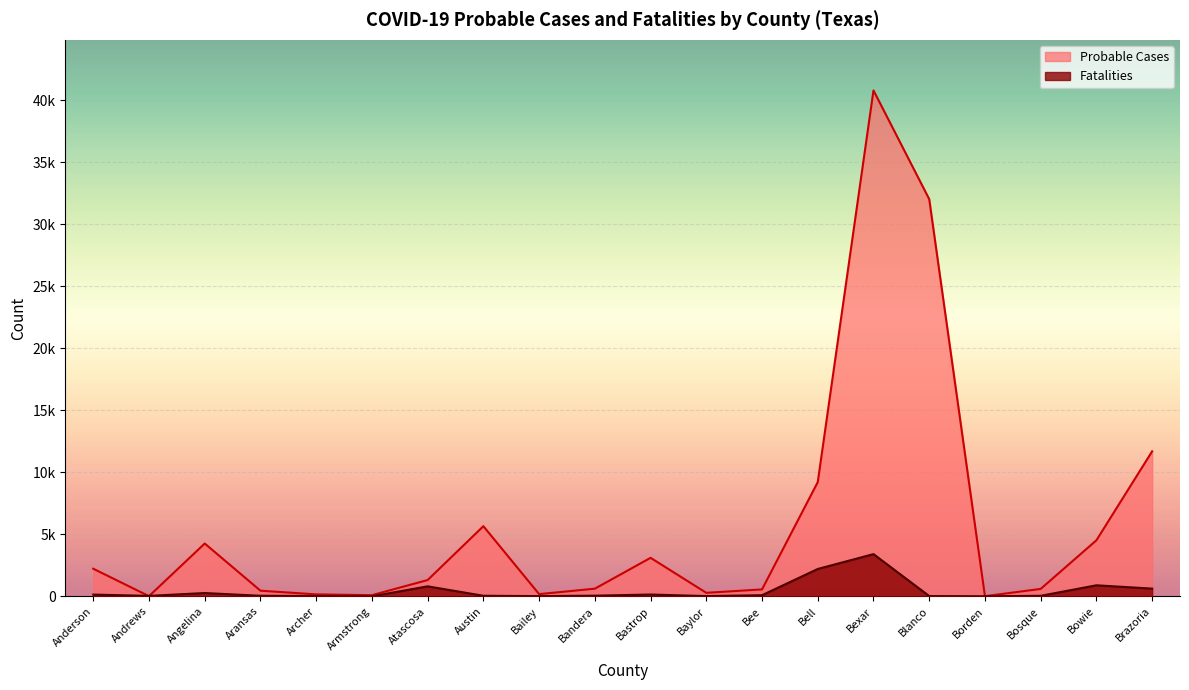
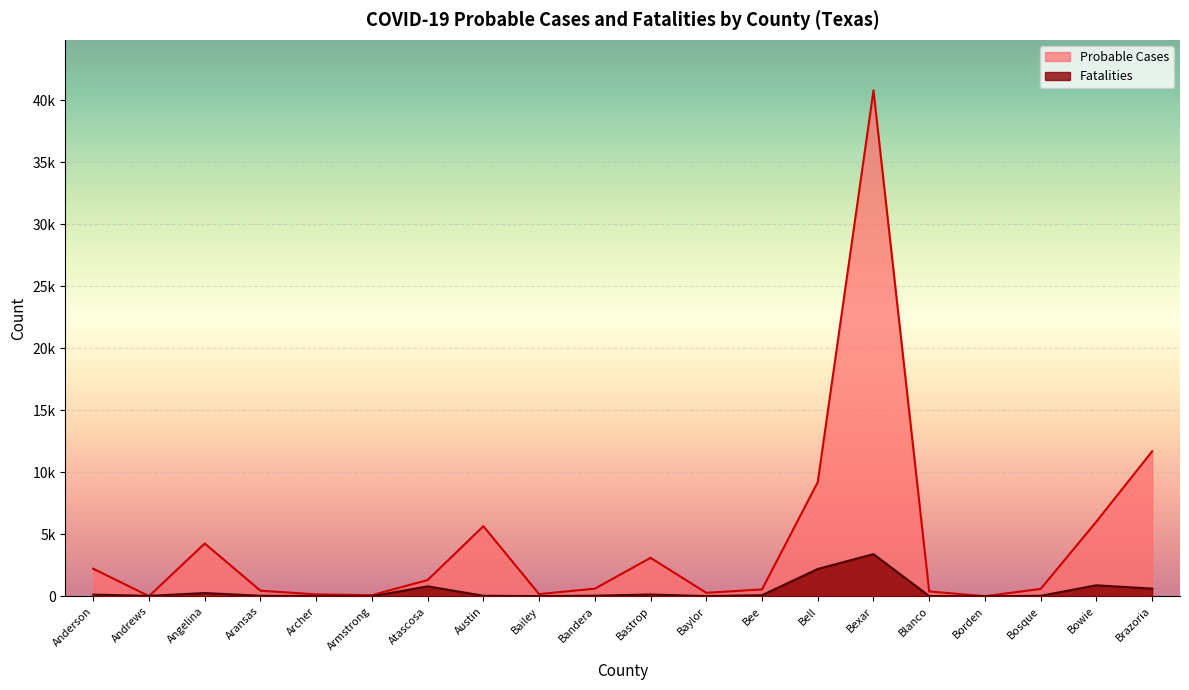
  {
    "Probable Cases": {
      "Anderson": 2200,
      "Angelina": 4300,
      "Aransas": 500,
      "Atascosa": 1300,
      "Austin": 5700,
      "Bandera": 600,
      "Bastrop": 3100,
      "Baylor": 300,
      "Bee": 600,
      "Bell": 9200,
      "Bexar": 40800,
-     "Blanco": 32000,
+     "Blanco": 400,
      "Bosque": 600,
-     "Bowie": 4500,
+     "Bowie": 6000,
      "Brazoria": 11700
    },
    "Fatalities": {
      "Anderson": 100,
      "Angelina": 300,
      "Aransas": 0,
      "Atascosa": 800,
      "Austin": 0,
      "Bandera": 100,
      "Bastrop": 100,
      "Baylor": 0,
      "Bee": 100,
      "Bell": 2200,
      "Bexar": 3400,
      "Blanco": 0,
      "Bosque": 0,
      "Bowie": 900,
      "Brazoria": 600
    }
  }
